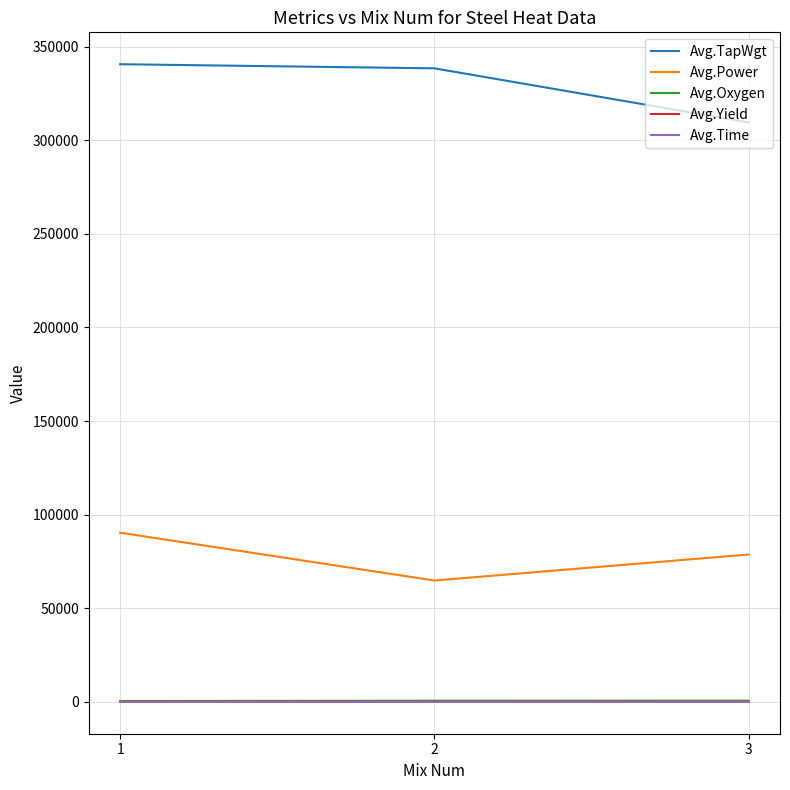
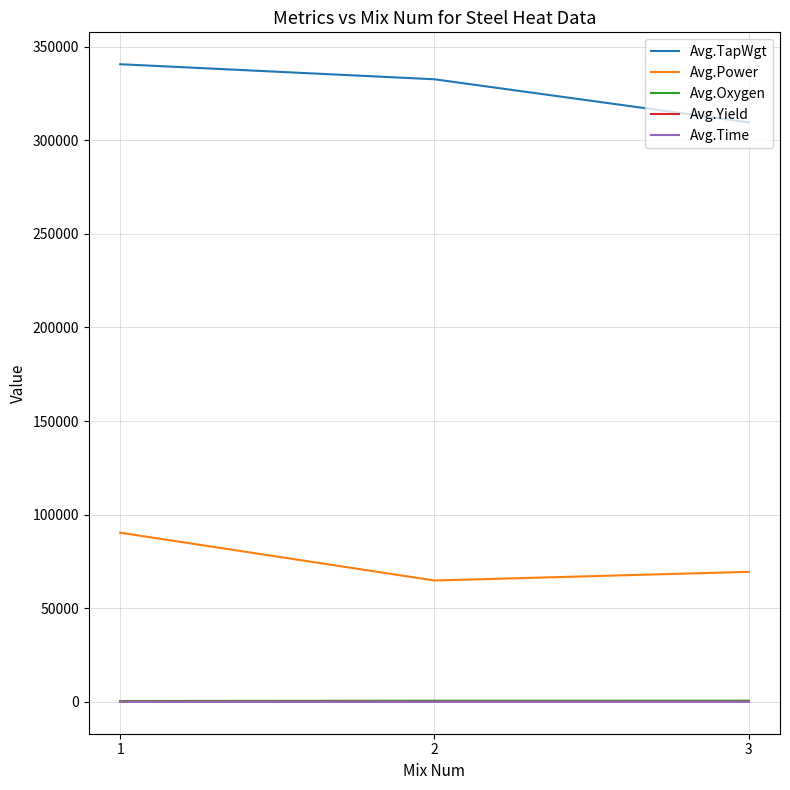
  {
    "Avg.TapWgt": {
      "1": 341000,
-     "2": 338000
+     "2": 333000
    },
    "Avg.Power": {
      "1": 90000,
      "2": 65000,
-     "3": 79000
+     "3": 69000
    }
  }
